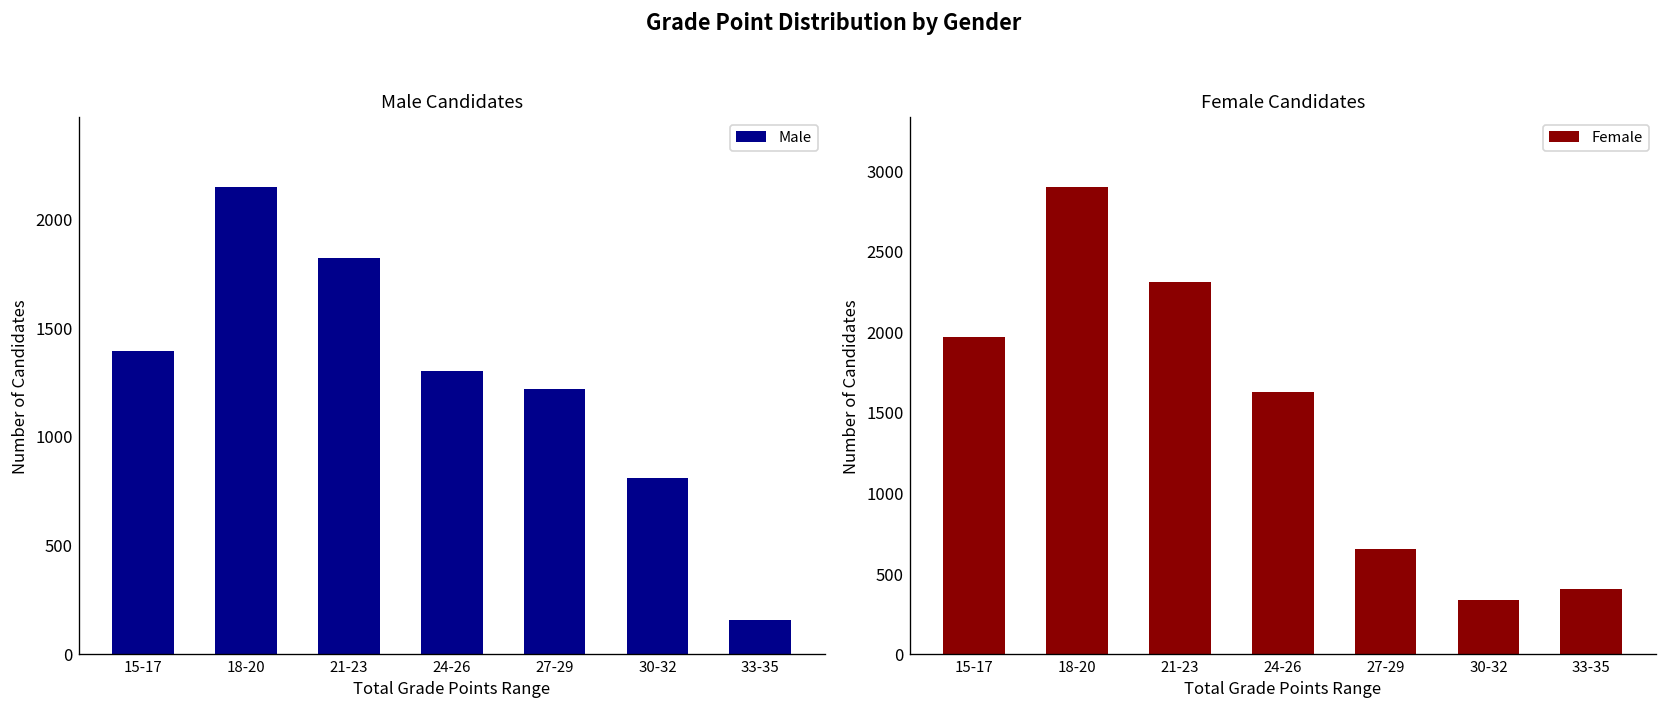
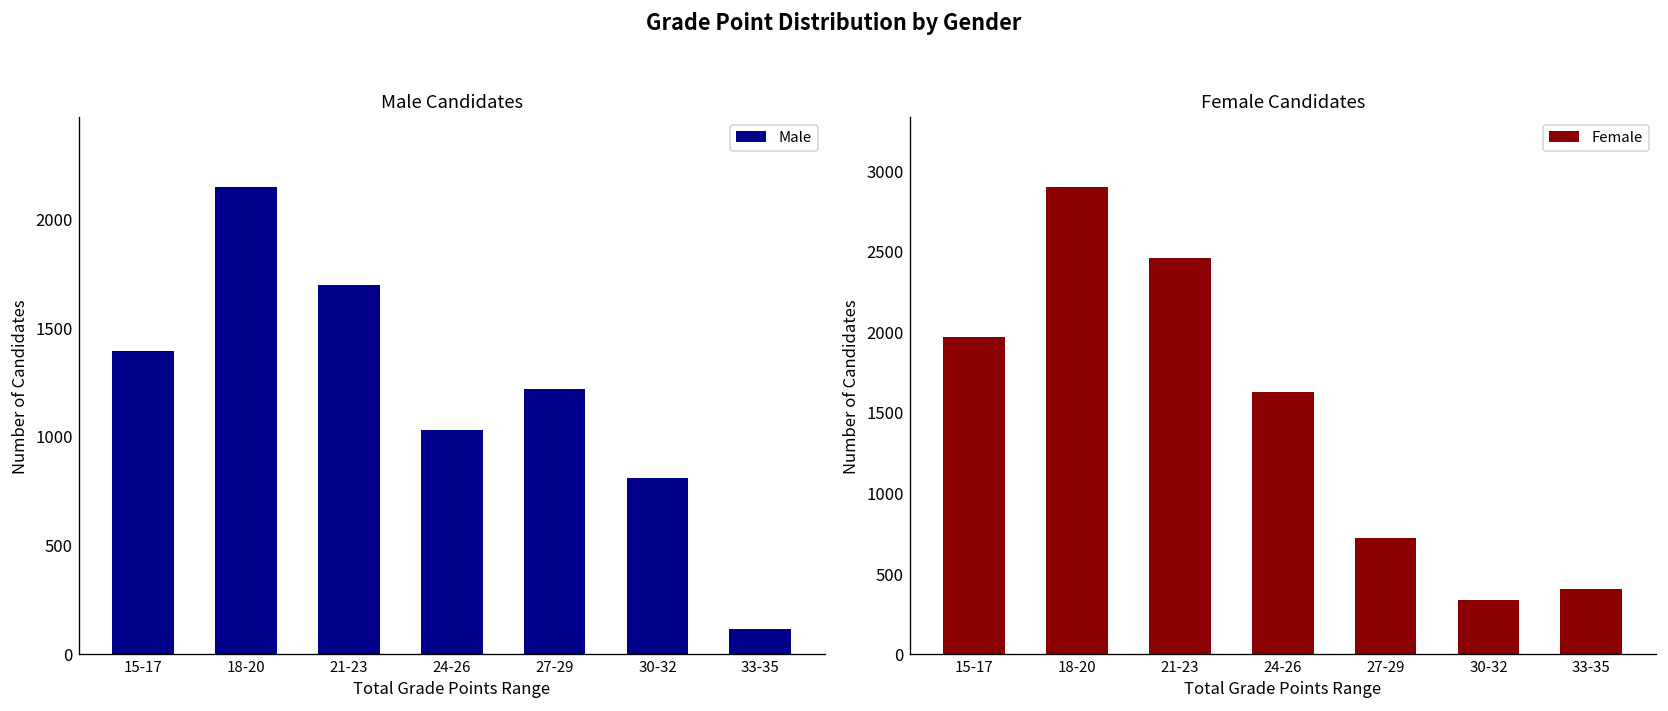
  {
    "Male Candidates": {
      "15-17": 1390,
      "18-20": 2140,
-     "21-23": 1820,
-     "24-26": 1300,
+     "21-23": 1690,
+     "24-26": 1030,
      "27-29": 1220,
      "30-32": 810,
-     "33-35": 160
+     "33-35": 110
    },
    "Female Candidates": {
      "15-17": 1970,
      "18-20": 2900,
-     "21-23": 2310,
+     "21-23": 2450,
      "24-26": 1620,
-     "27-29": 650,
+     "27-29": 720,
      "30-32": 340,
      "33-35": 400
    }
  }
